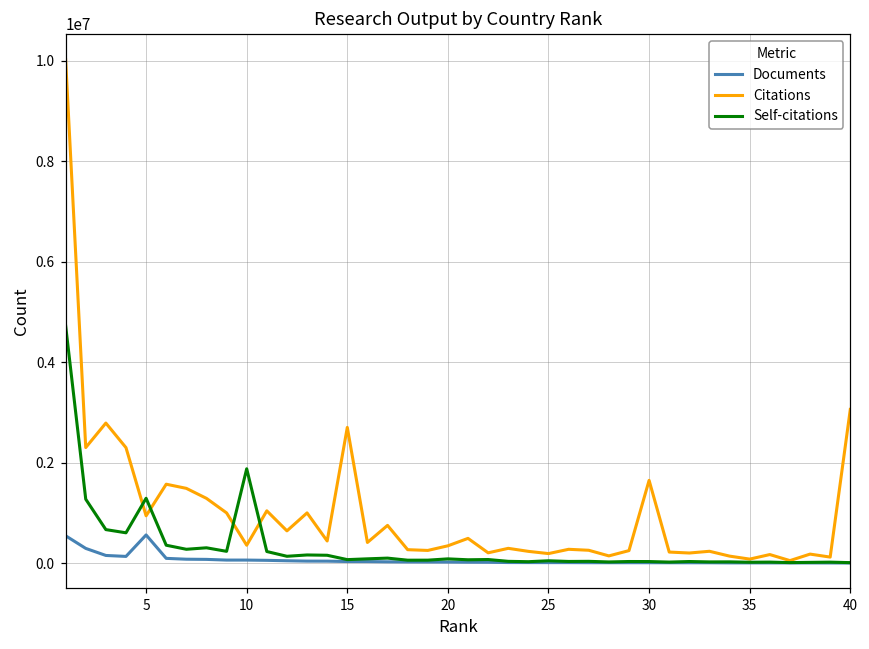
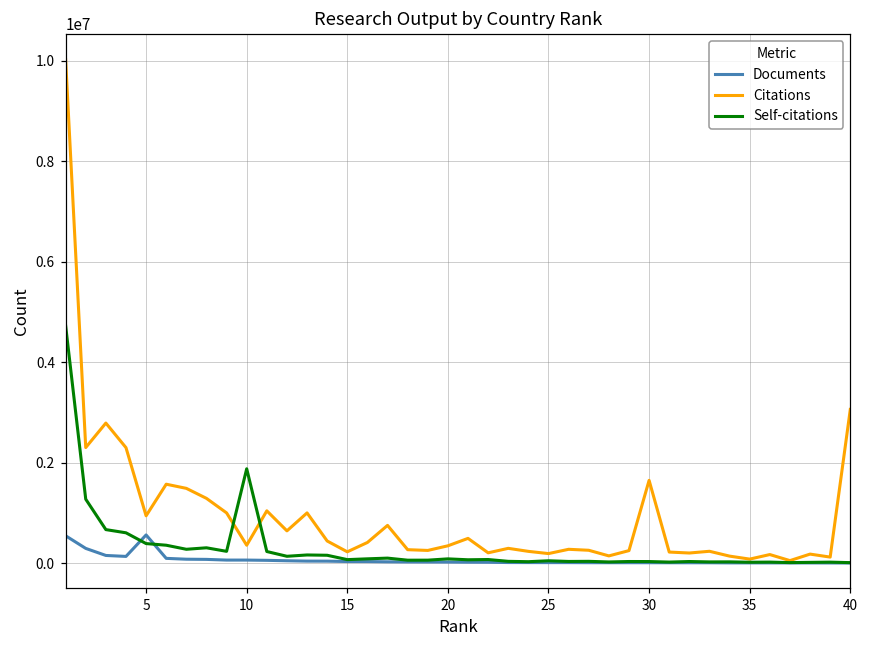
  {
    "Documents": {
      "5": 600000,
      "10": 100000,
      "20": 0
    },
    "Citations": {
      "5": 900000,
      "10": 400000,
-     "15": 2700000,
+     "15": 200000,
      "20": 400000,
      "25": 200000,
      "30": 1700000,
      "35": 100000,
      "40": 3100000
    },
    "Self-citations": {
-     "5": 1300000,
+     "5": 400000,
      "10": 1900000,
      "20": 100000
    }
  }
